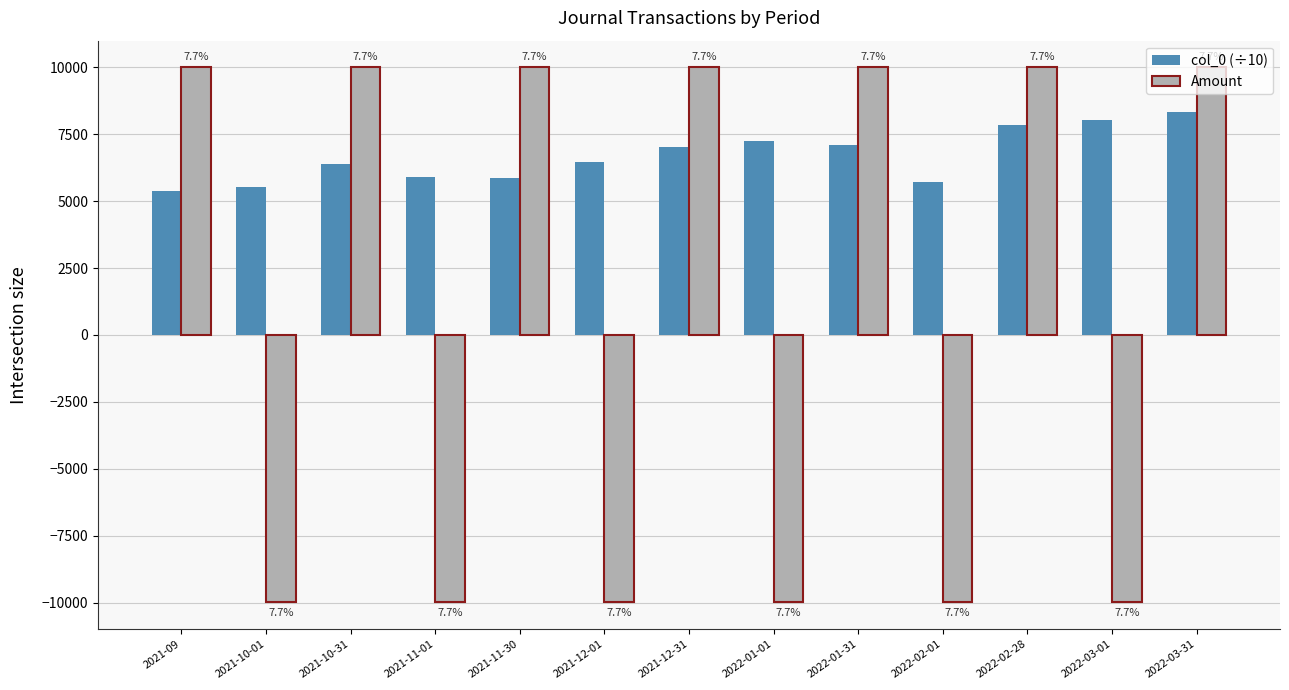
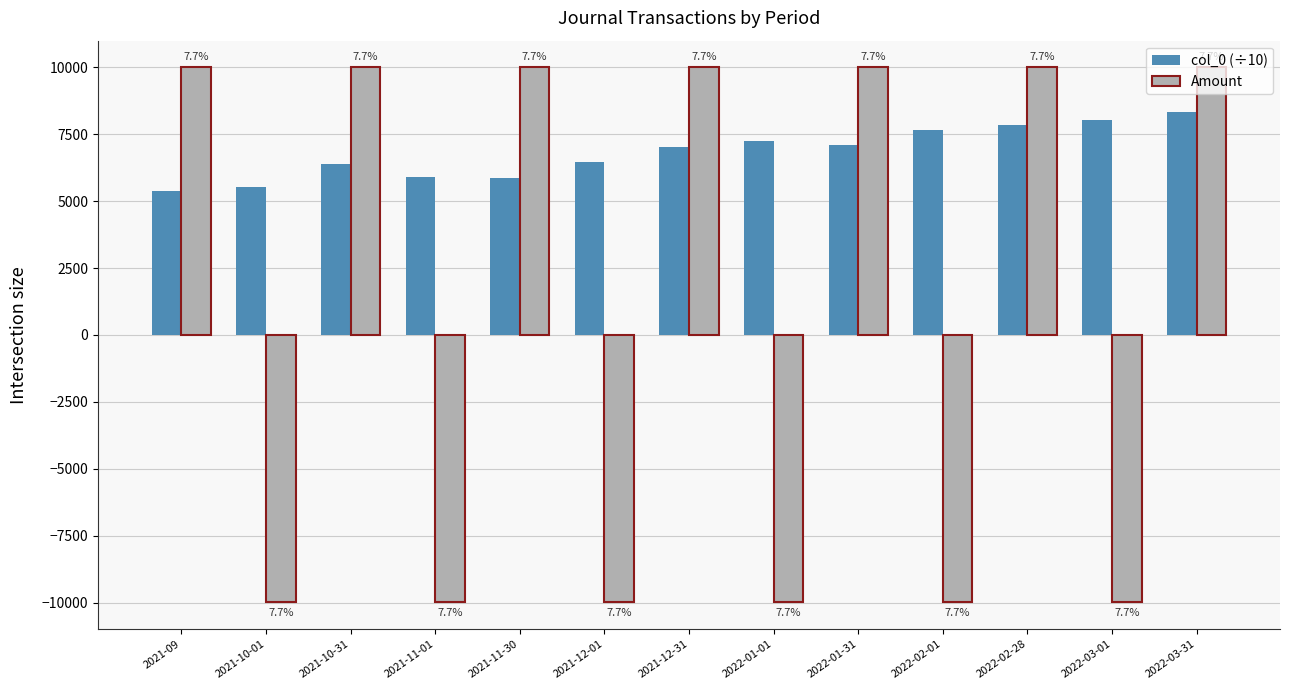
  {
    "col_0 (÷10)": {
      "2021-09": 5400,
      "2021-10-01": 5500,
      "2021-10-31": 6400,
      "2021-11-01": 5900,
      "2021-11-30": 5900,
      "2021-12-01": 6500,
      "2021-12-31": 7000,
      "2022-01-01": 7200,
      "2022-01-31": 7100,
-     "2022-02-01": 5700,
+     "2022-02-01": 7700,
      "2022-02-28": 7900,
      "2022-03-01": 8000,
      "2022-03-31": 8300
    }
  }
